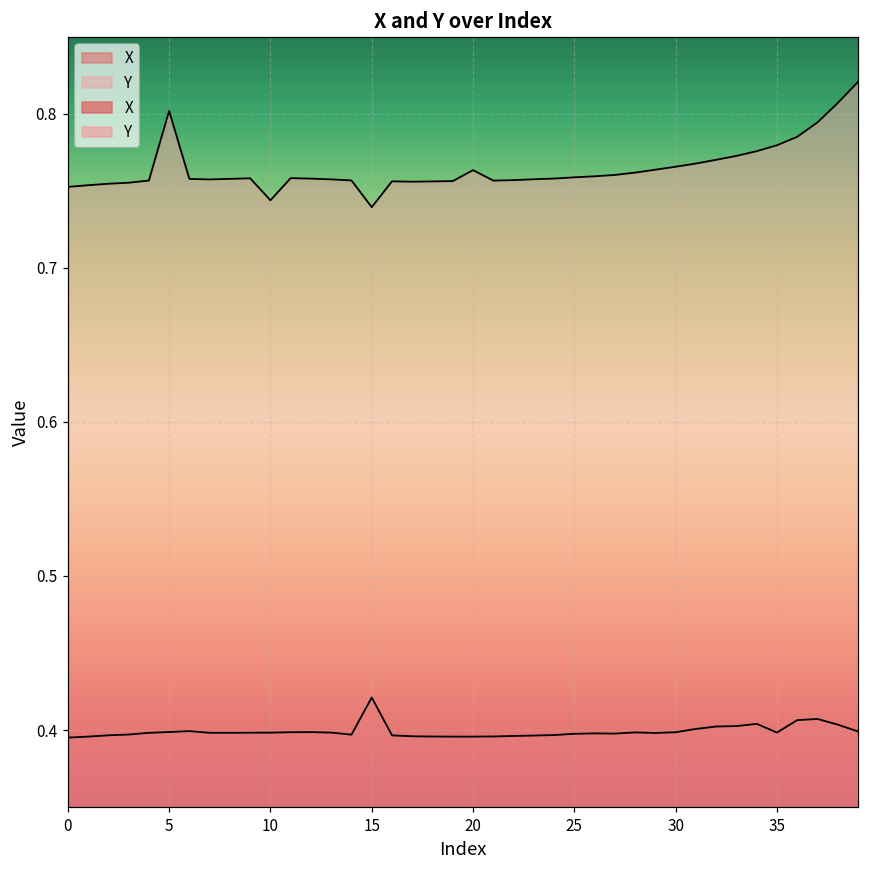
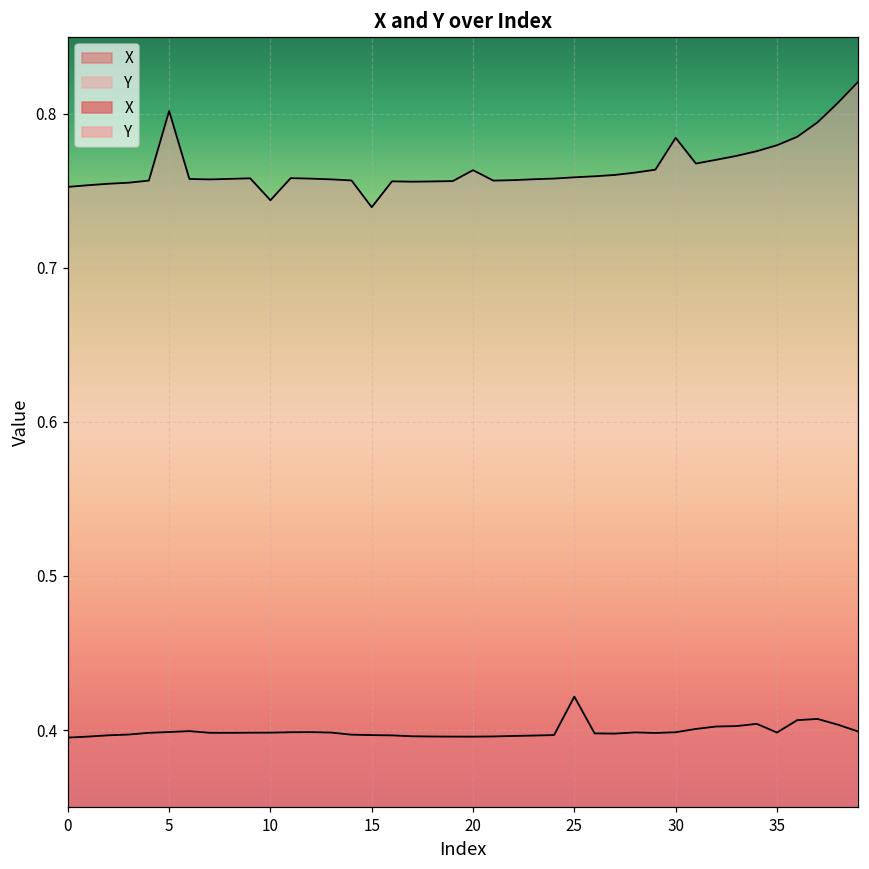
  {
    "X": {
      "0": 0.395,
      "5": 0.399,
      "10": 0.398,
-     "15": 0.421,
+     "15": 0.397,
      "20": 0.396,
-     "25": 0.398,
+     "25": 0.422,
      "30": 0.399,
      "35": 0.398
    },
    "Y": {
      "0": 0.753,
      "5": 0.802,
      "10": 0.744,
      "15": 0.739,
      "20": 0.763,
      "25": 0.759,
-     "30": 0.766,
+     "30": 0.784,
      "35": 0.780
    }
  }
